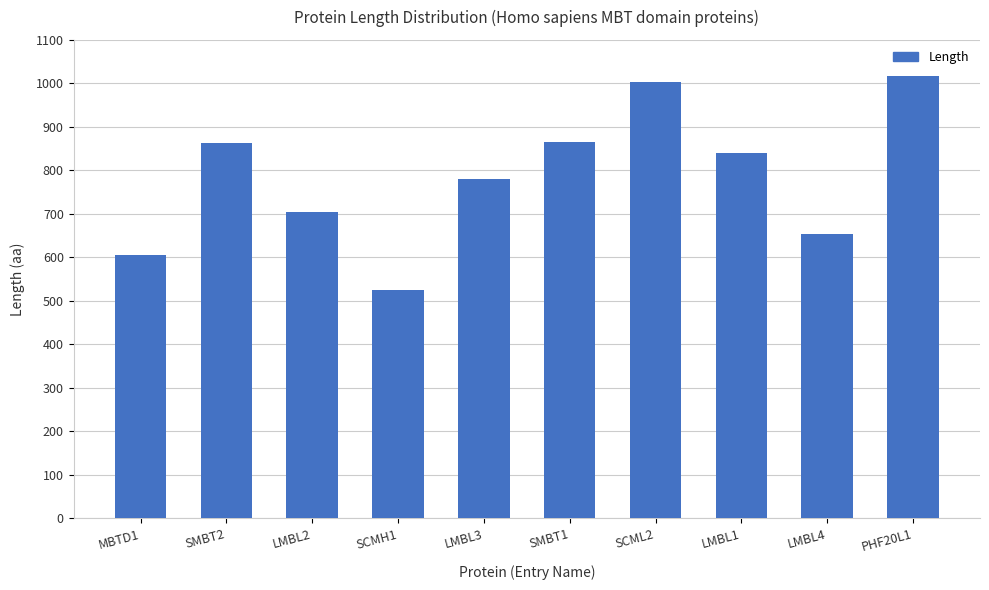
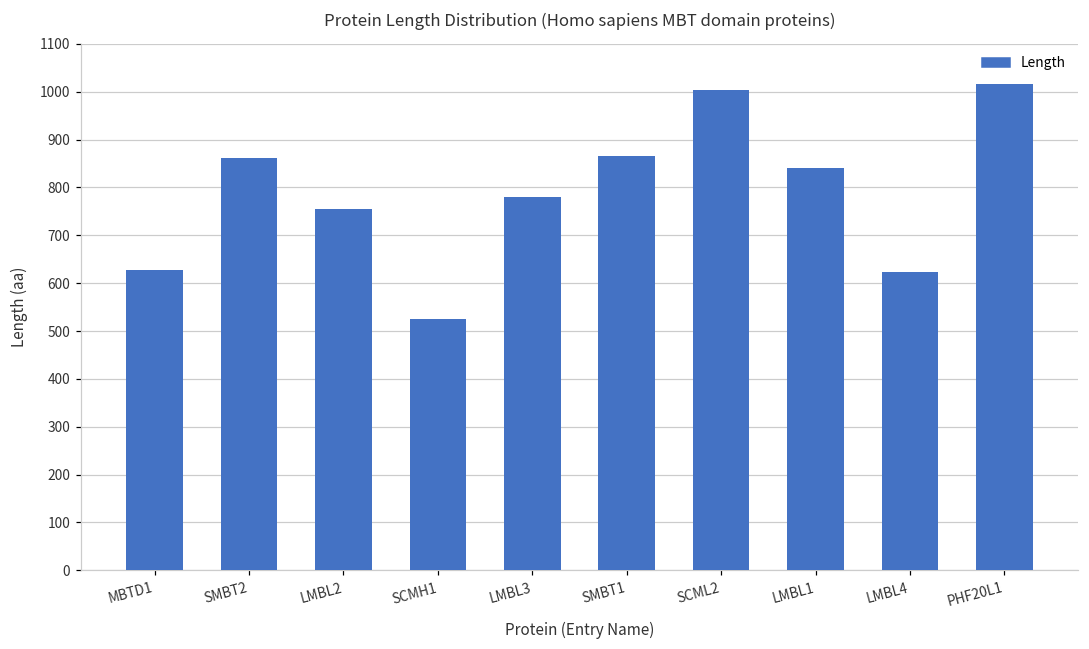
  {
-   "MBTD1": 610,
+   "MBTD1": 630,
    "SMBT2": 860,
-   "LMBL2": 710,
+   "LMBL2": 750,
    "SCMH1": 530,
    "LMBL3": 780,
    "SMBT1": 870,
    "SCML2": 1000,
    "LMBL1": 840,
-   "LMBL4": 650,
+   "LMBL4": 620,
    "PHF20L1": 1020
  }
